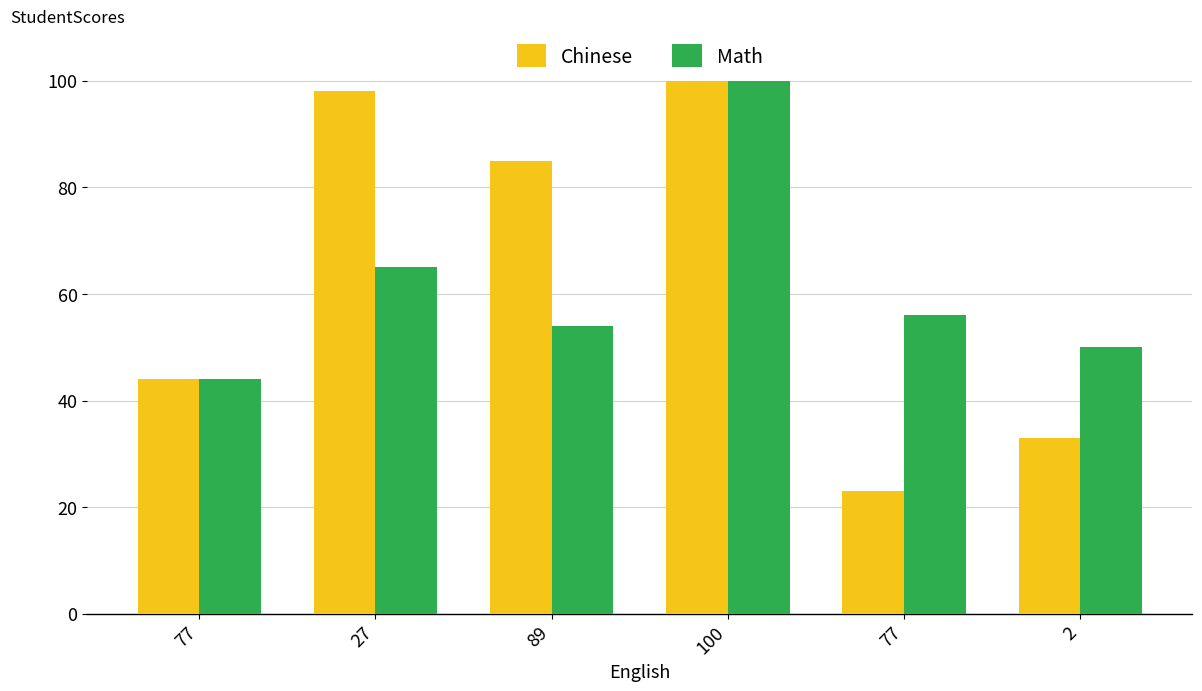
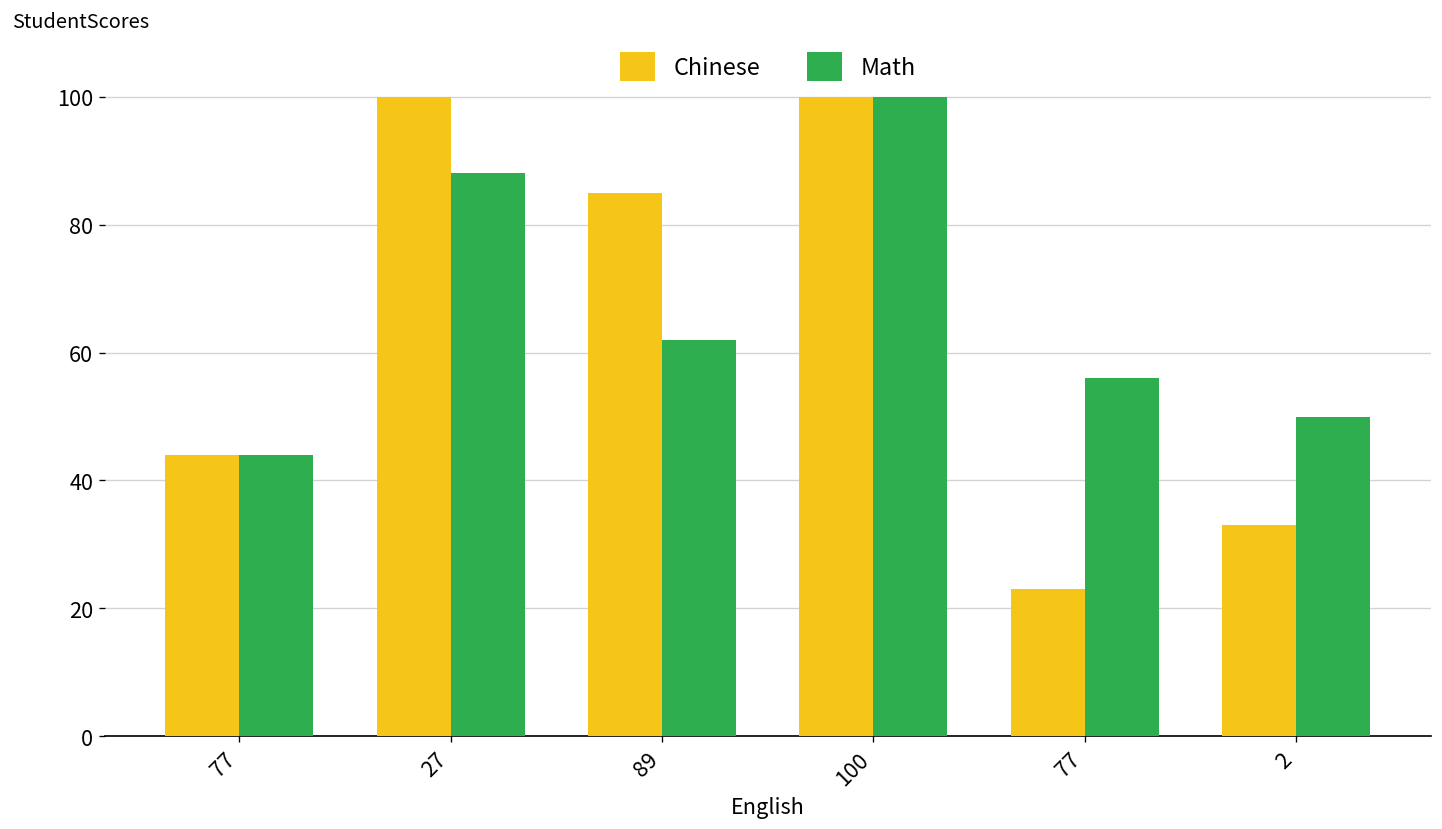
  {
    "Chinese": {
-     "27": 98,
+     "27": 100,
      "89": 85,
      "100": 100,
      "2": 33
    },
    "Math": {
-     "27": 65,
-     "89": 54,
+     "27": 88,
+     "89": 62,
      "100": 100,
      "2": 50
    }
  }
